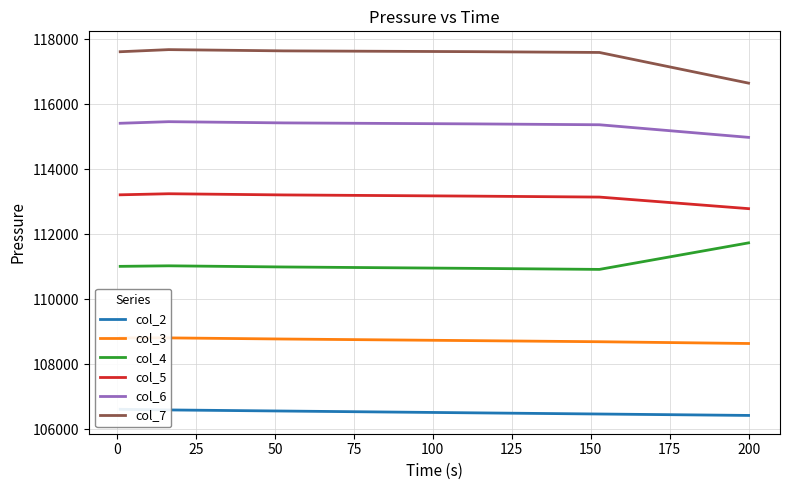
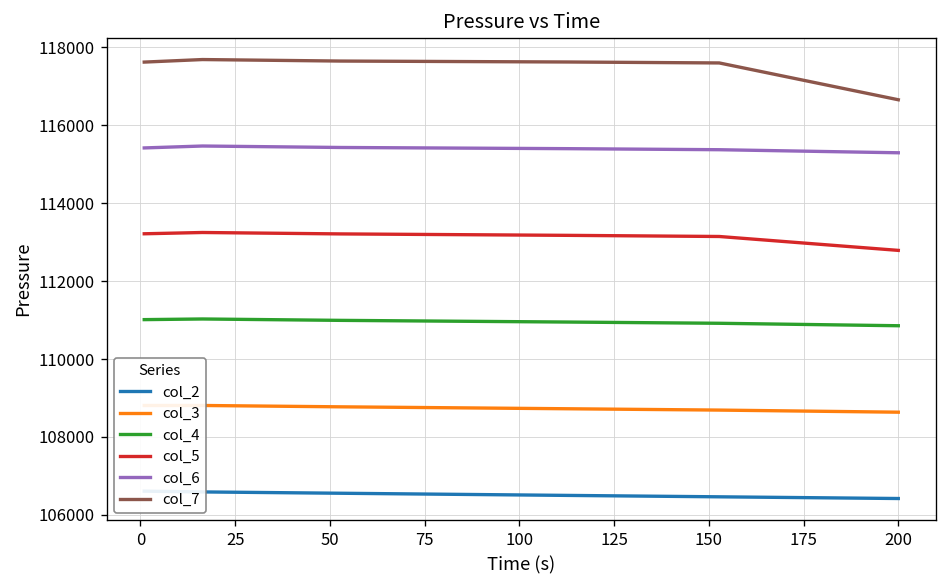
  {
    "col_2": {
      "200": 106400
    },
    "col_3": {
      "200": 108600
    },
    "col_4": {
-     "200": 111700
+     "200": 110900
    },
    "col_5": {
      "200": 112800
    },
    "col_6": {
-     "200": 115000
+     "200": 115300
    },
    "col_7": {
      "200": 116700
    }
  }
